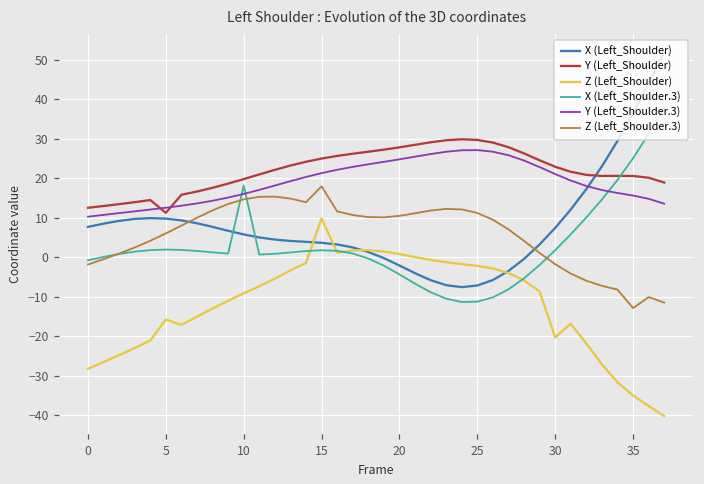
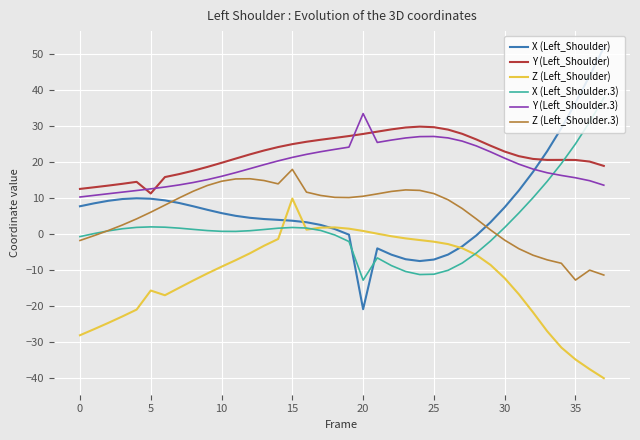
  {
    "X (Left_Shoulder)": {
      "0": 8,
      "5": 10,
      "10": 6,
      "15": 4,
-     "20": -2,
+     "20": -21,
      "25": -7,
      "30": 7
    },
    "Y (Left_Shoulder)": {
      "0": 13,
      "5": 11,
      "10": 20,
      "15": 25,
      "20": 28,
      "25": 30,
      "30": 23,
      "35": 21
    },
    "Z (Left_Shoulder)": {
      "0": -28,
      "5": -16,
      "10": -9,
      "15": 10,
      "20": 1,
      "25": -2,
-     "30": -20,
+     "30": -12,
      "35": -35
    },
    "X (Left_Shoulder.3)": {
      "0": -1,
      "5": 2,
-     "10": 18,
+     "10": 1,
      "15": 2,
-     "20": -4,
+     "20": -13,
      "25": -11,
      "30": 2,
      "35": 25
    },
    "Y (Left_Shoulder.3)": {
      "0": 10,
      "5": 13,
      "10": 16,
      "15": 21,
-     "20": 25,
+     "20": 33,
      "25": 27,
      "30": 21,
      "35": 16
    },
    "Z (Left_Shoulder.3)": {
      "0": -2,
      "5": 6,
      "10": 15,
      "15": 18,
      "20": 10,
      "25": 11,
      "30": -2,
      "35": -13
    }
  }
